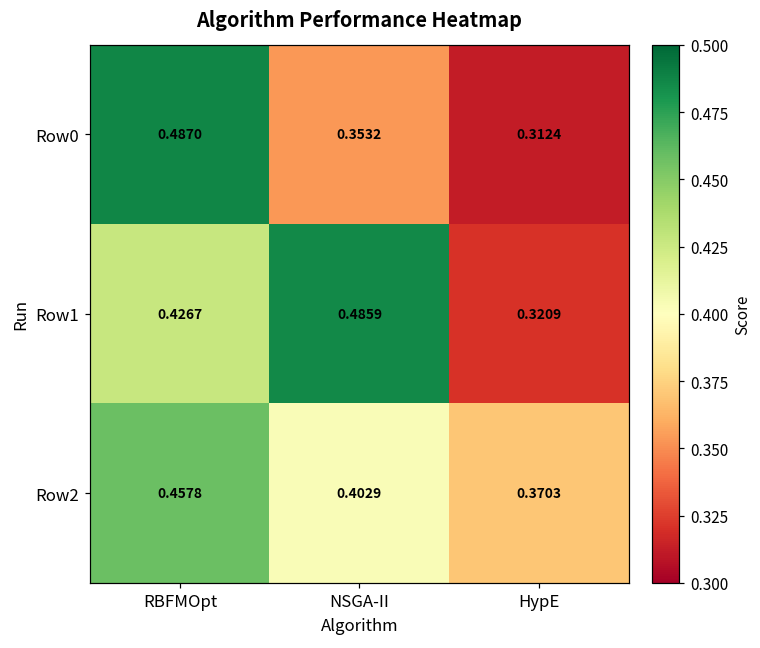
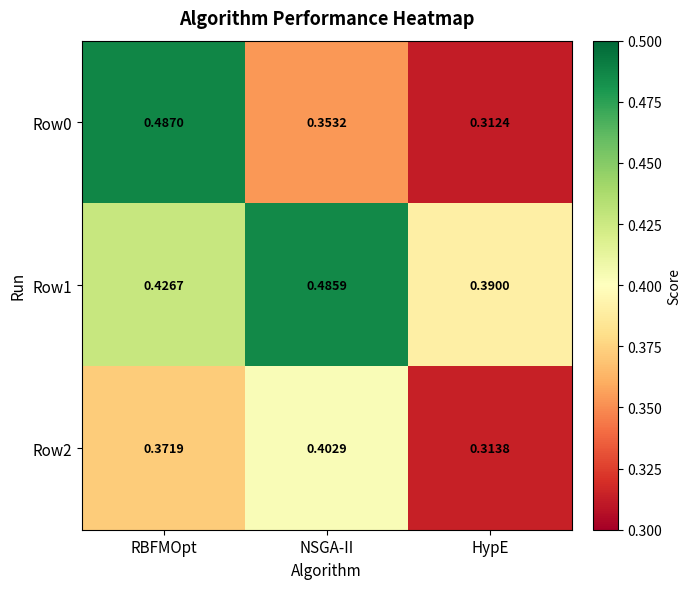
  {
    "Row0": {
      "RBFMOpt": 0.4870,
      "NSGA-II": 0.3532,
      "HypE": 0.3124
    },
    "Row1": {
      "RBFMOpt": 0.4267,
      "NSGA-II": 0.4859,
-     "HypE": 0.3209
+     "HypE": 0.3900
    },
    "Row2": {
-     "RBFMOpt": 0.4578,
+     "RBFMOpt": 0.3719,
      "NSGA-II": 0.4029,
-     "HypE": 0.3703
+     "HypE": 0.3138
    }
  }
